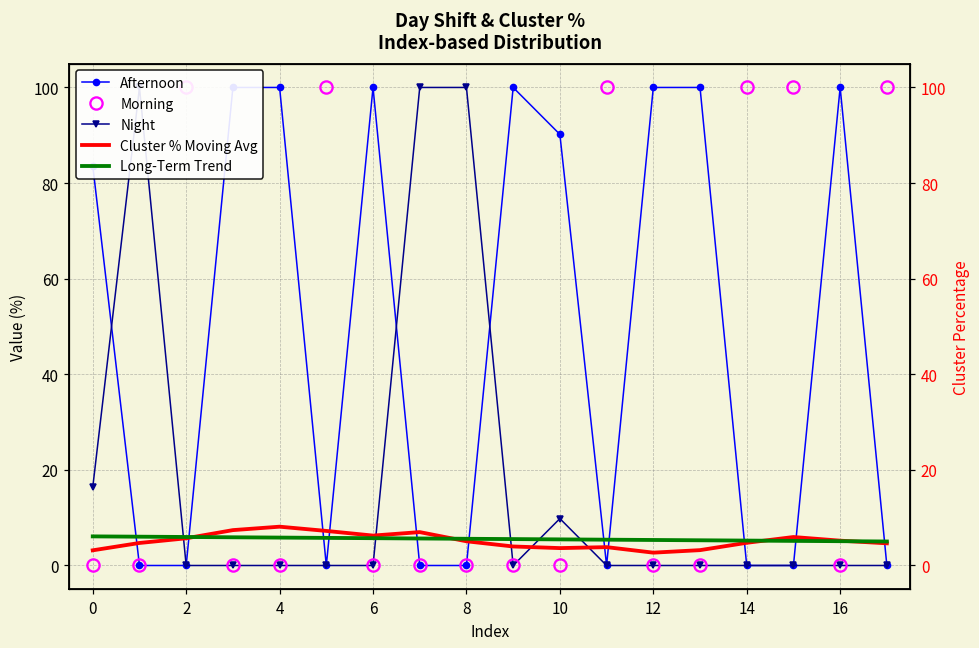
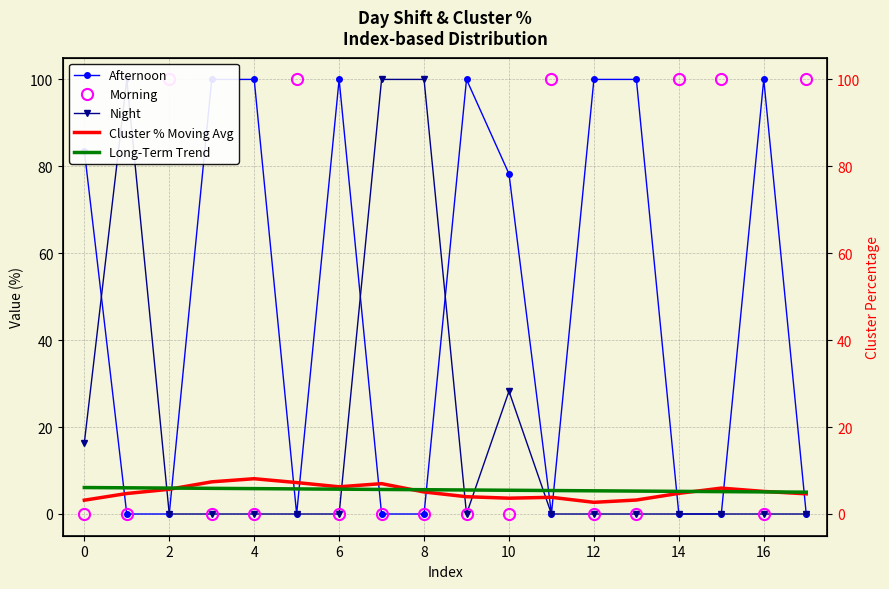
  {
    "Afternoon": {
      "4": 100,
      "6": 100,
-     "10": 90,
+     "10": 78,
      "12": 100,
      "16": 100
    },
    "Morning": {
      "0": 0,
      "10": 0,
      "14": 100
    },
    "Night": {
      "0": 16,
      "8": 100,
-     "10": 10
+     "10": 28
    },
    "Cluster % Moving Avg": {
      "0": 3,
      "4": 8,
      "10": 4,
      "12": 3
    },
    "Long-Term Trend": {
      "0": 6,
      "4": 6,
      "10": 5,
      "12": 5
    }
  }
